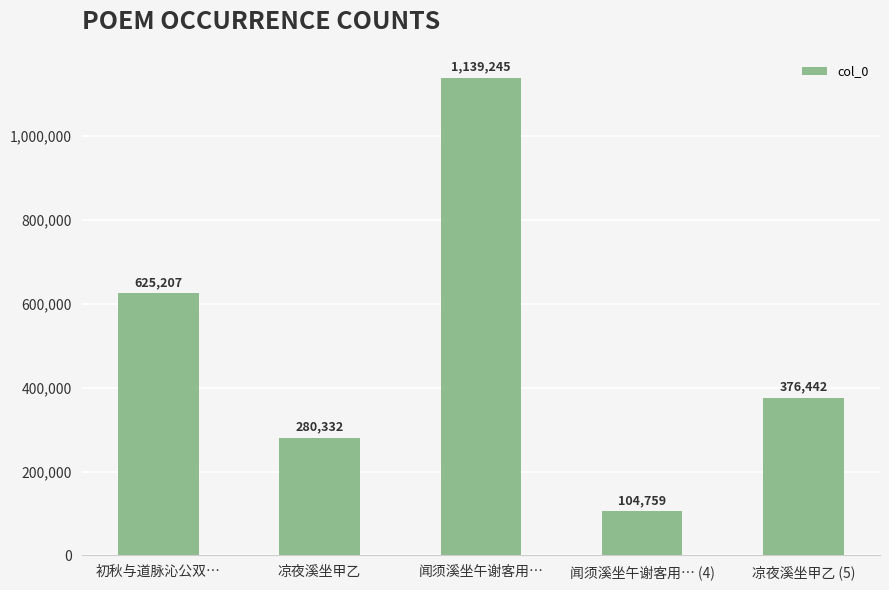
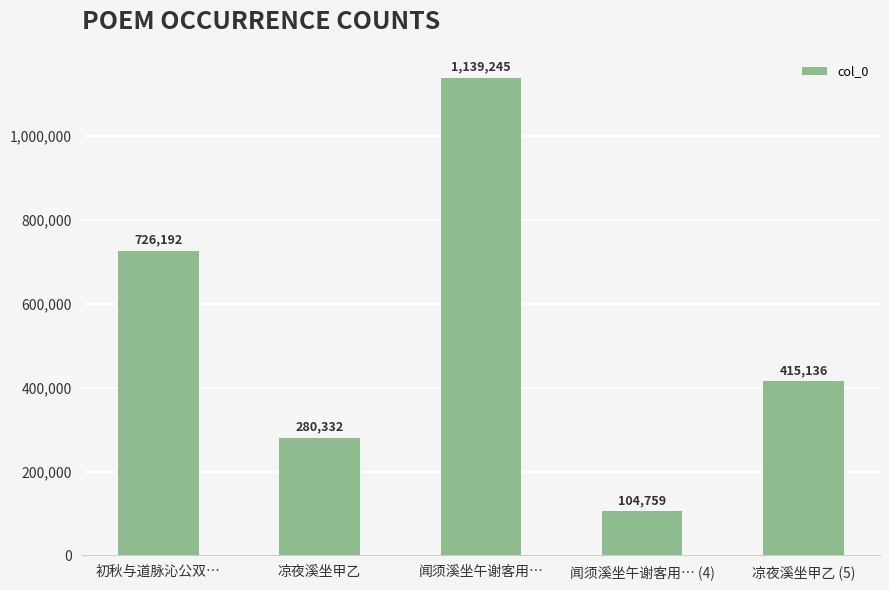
  {
-   "初秋与道脉沁公双…": "625,207",
+   "初秋与道脉沁公双…": "726,192",
    "凉夜溪坐甲乙": "280,332",
    "闻须溪坐午谢客用…": "1,139,245",
    "闻须溪坐午谢客用… (4)": "104,759",
-   "凉夜溪坐甲乙 (5)": "376,442"
+   "凉夜溪坐甲乙 (5)": "415,136"
  }
